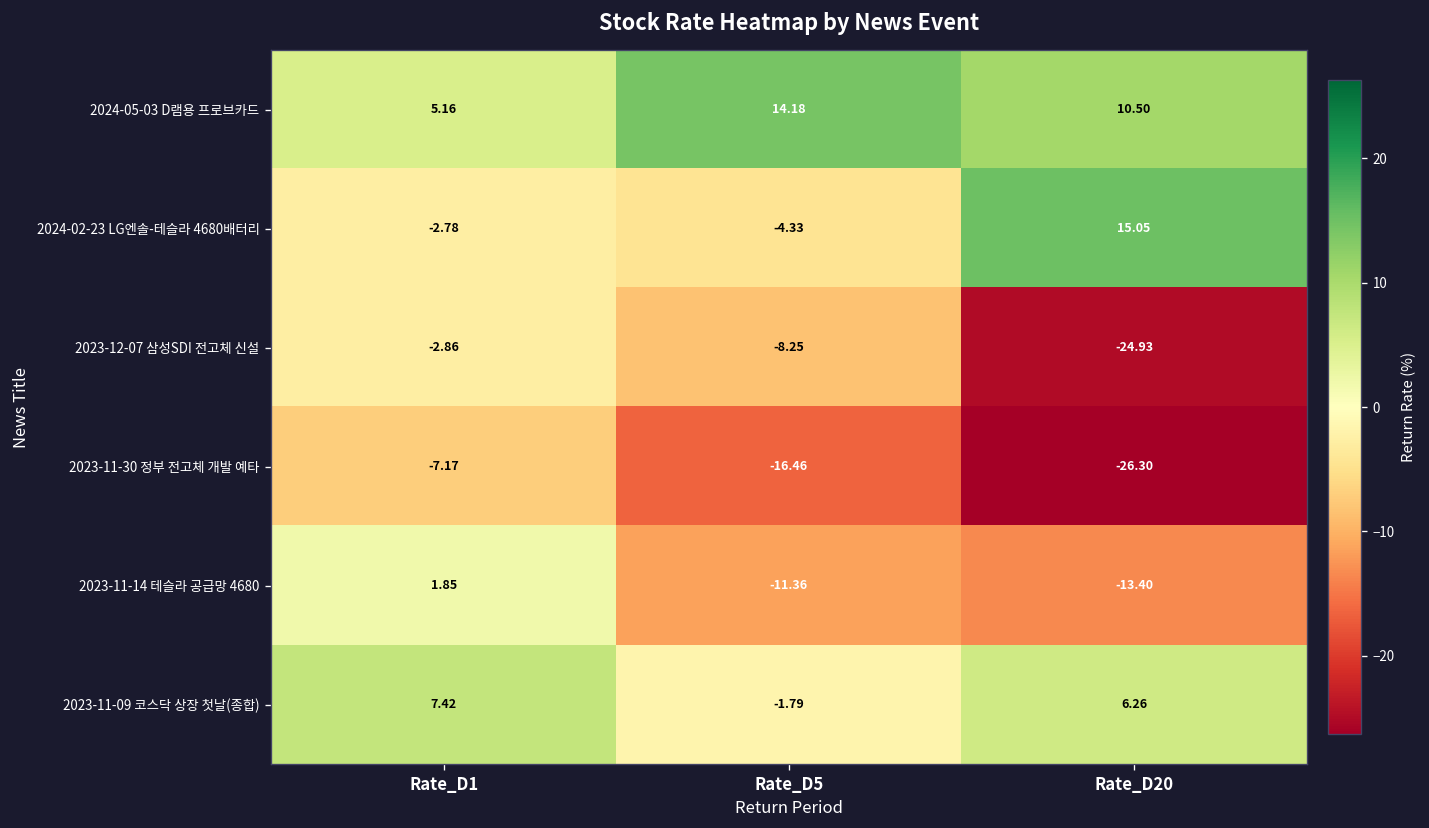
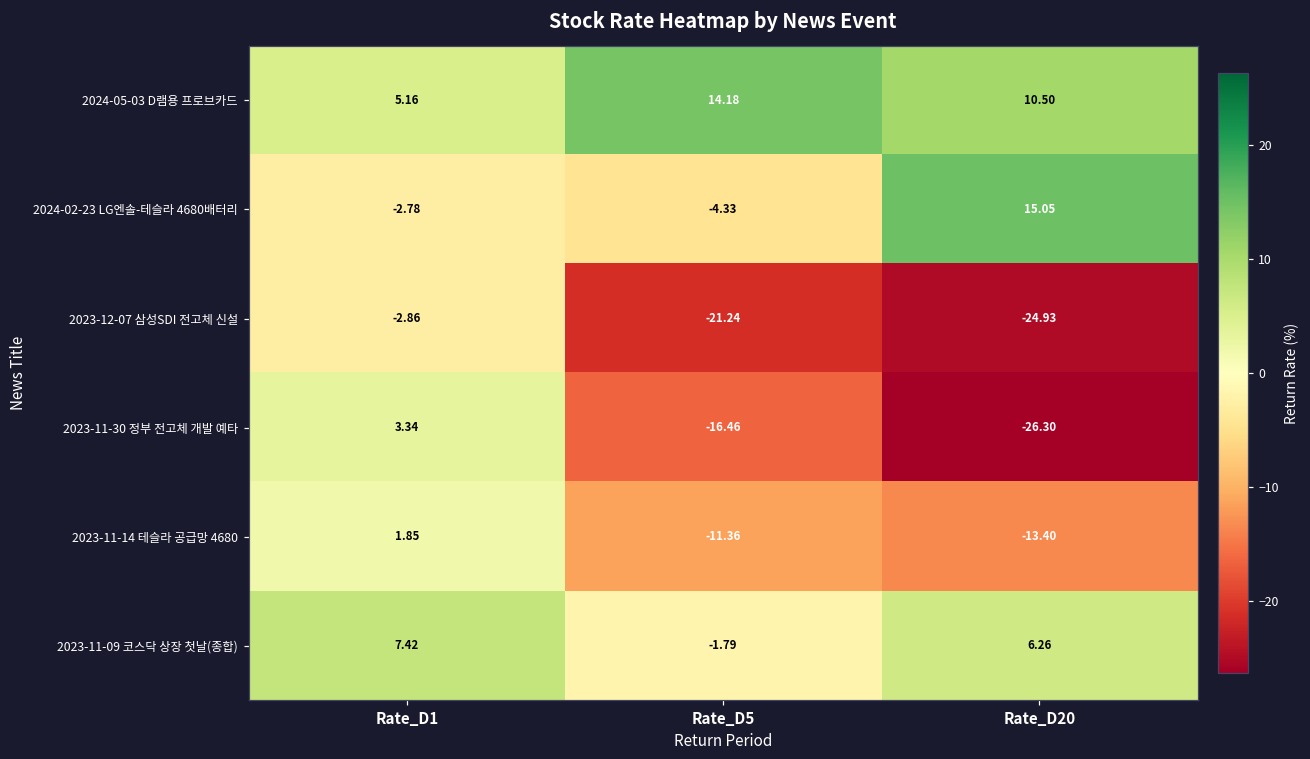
  {
    "2024-05-03 D램용 프로브카드": {
      "Rate_D1": 5.16,
      "Rate_D5": 14.18,
      "Rate_D20": 10.50
    },
    "2024-02-23 LG엔솔-테슬라 4680배터리": {
      "Rate_D1": -2.78,
      "Rate_D5": -4.33,
      "Rate_D20": 15.05
    },
    "2023-12-07 삼성SDI 전고체 신설": {
      "Rate_D1": -2.86,
-     "Rate_D5": -8.25,
+     "Rate_D5": -21.24,
      "Rate_D20": -24.93
    },
    "2023-11-30 정부 전고체 개발 예타": {
-     "Rate_D1": -7.17,
+     "Rate_D1": 3.34,
      "Rate_D5": -16.46,
      "Rate_D20": -26.30
    },
    "2023-11-14 테슬라 공급망 4680": {
      "Rate_D1": 1.85,
      "Rate_D5": -11.36,
      "Rate_D20": -13.40
    },
    "2023-11-09 코스닥 상장 첫날(종합)": {
      "Rate_D1": 7.42,
      "Rate_D5": -1.79,
      "Rate_D20": 6.26
    }
  }
